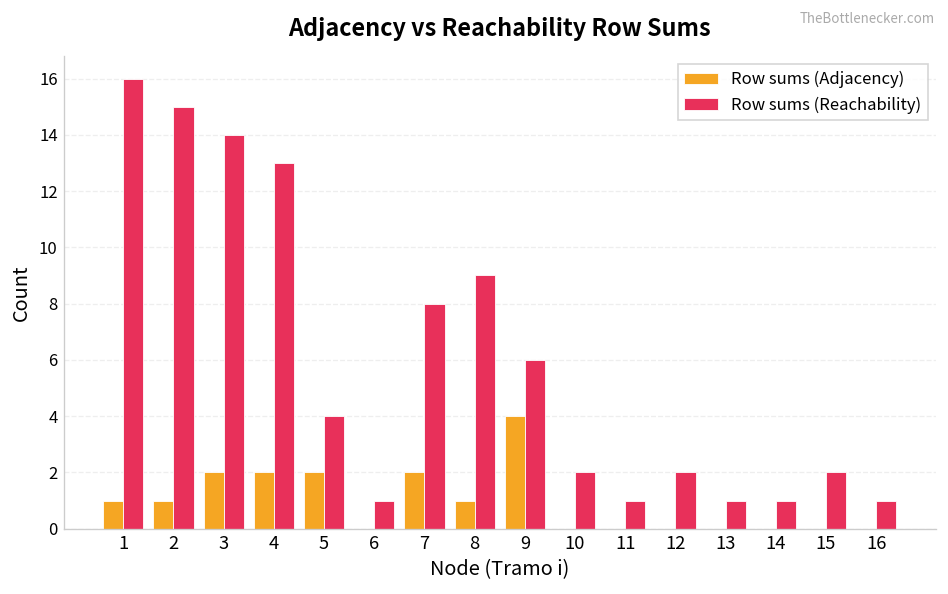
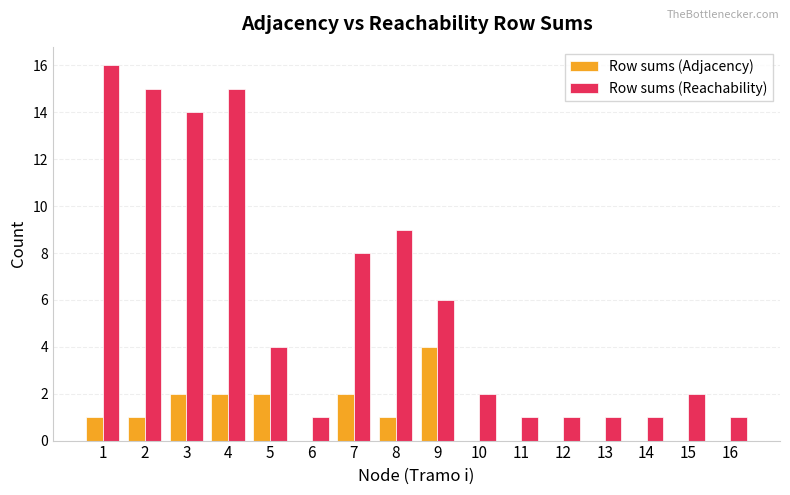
  {
    "Row sums (Adjacency)": {
      "1": 1,
      "2": 1,
      "3": 2,
      "4": 2,
      "5": 2,
      "6": 0,
      "7": 2,
      "8": 1,
      "9": 4,
      "10": 0,
      "11": 0,
      "12": 0,
      "13": 0,
      "14": 0,
      "15": 0,
      "16": 0
    },
    "Row sums (Reachability)": {
      "1": 16,
      "2": 15,
      "3": 14,
-     "4": 13,
+     "4": 15,
      "5": 4,
      "6": 1,
      "7": 8,
      "8": 9,
      "9": 6,
      "10": 2,
      "11": 1,
-     "12": 2,
+     "12": 1,
      "13": 1,
      "14": 1,
      "15": 2,
      "16": 1
    }
  }
